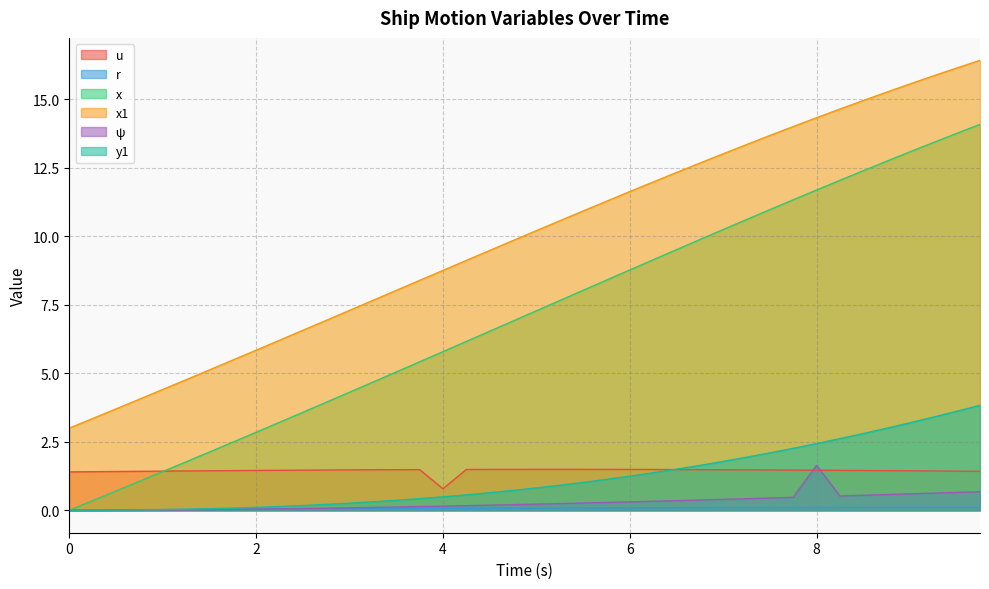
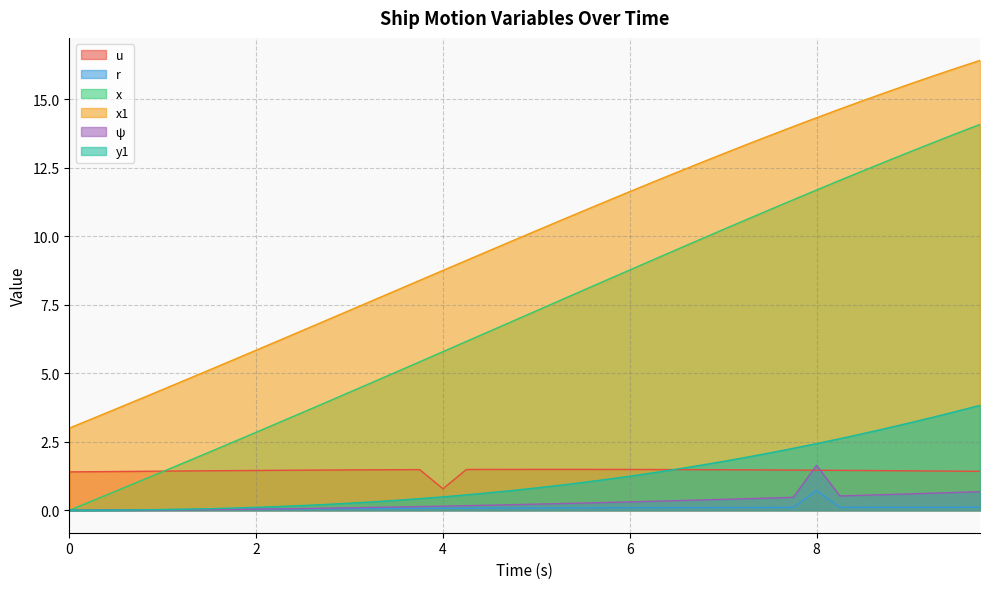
  {
    "u": {
      "0": 1.4,
      "2": 1.5,
      "4": 0.8,
      "6": 1.5,
      "8": 1.5
    },
    "r": {
      "6": 0.1,
-     "8": 0.1
+     "8": 0.7
    },
    "x1": {
      "0": 3.0,
      "2": 5.8,
      "4": 8.8,
      "6": 11.6,
      "8": 14.3
    },
    "ψ": {
      "6": 0.3,
      "8": 1.6
    }
  }
